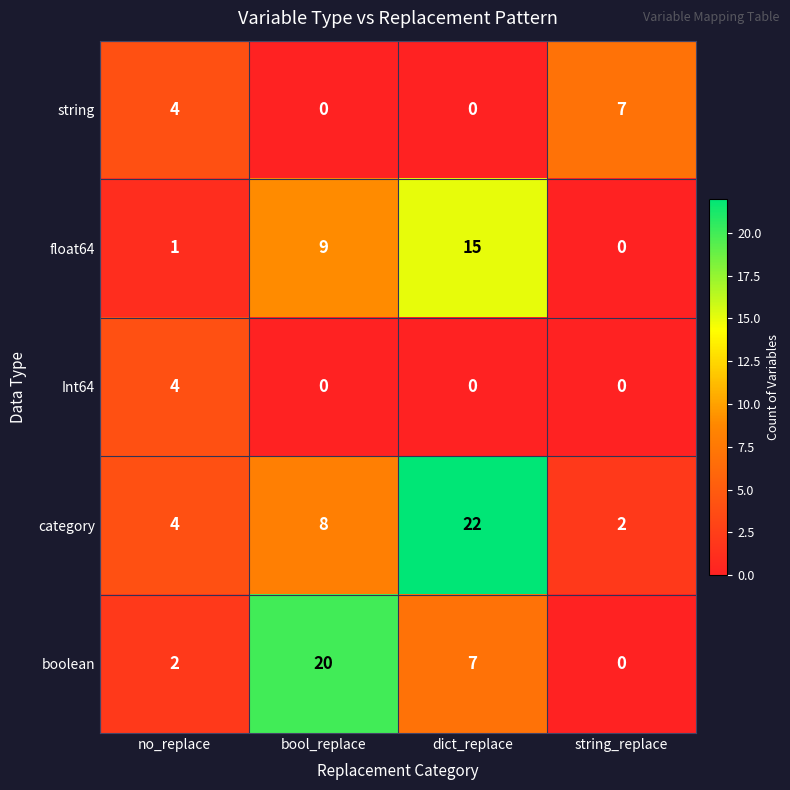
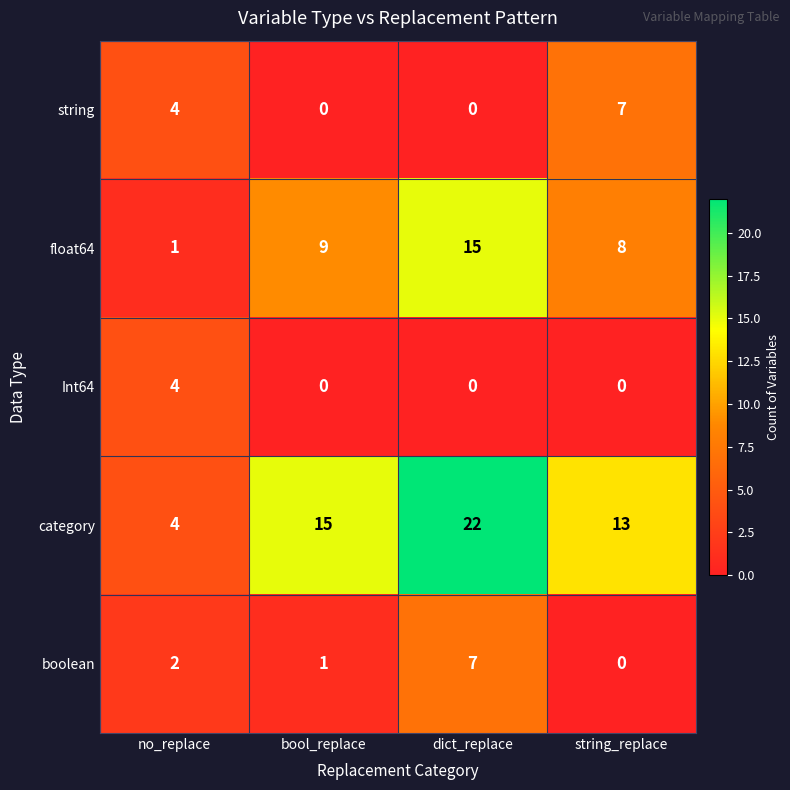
  {
    "string": {
      "no_replace": 4,
      "bool_replace": 0,
      "dict_replace": 0,
      "string_replace": 7
    },
    "float64": {
      "no_replace": 1,
      "bool_replace": 9,
      "dict_replace": 15,
-     "string_replace": 0
+     "string_replace": 8
    },
    "Int64": {
      "no_replace": 4,
      "bool_replace": 0,
      "dict_replace": 0,
      "string_replace": 0
    },
    "category": {
      "no_replace": 4,
-     "bool_replace": 8,
+     "bool_replace": 15,
      "dict_replace": 22,
-     "string_replace": 2
+     "string_replace": 13
    },
    "boolean": {
      "no_replace": 2,
-     "bool_replace": 20,
+     "bool_replace": 1,
      "dict_replace": 7,
      "string_replace": 0
    }
  }
